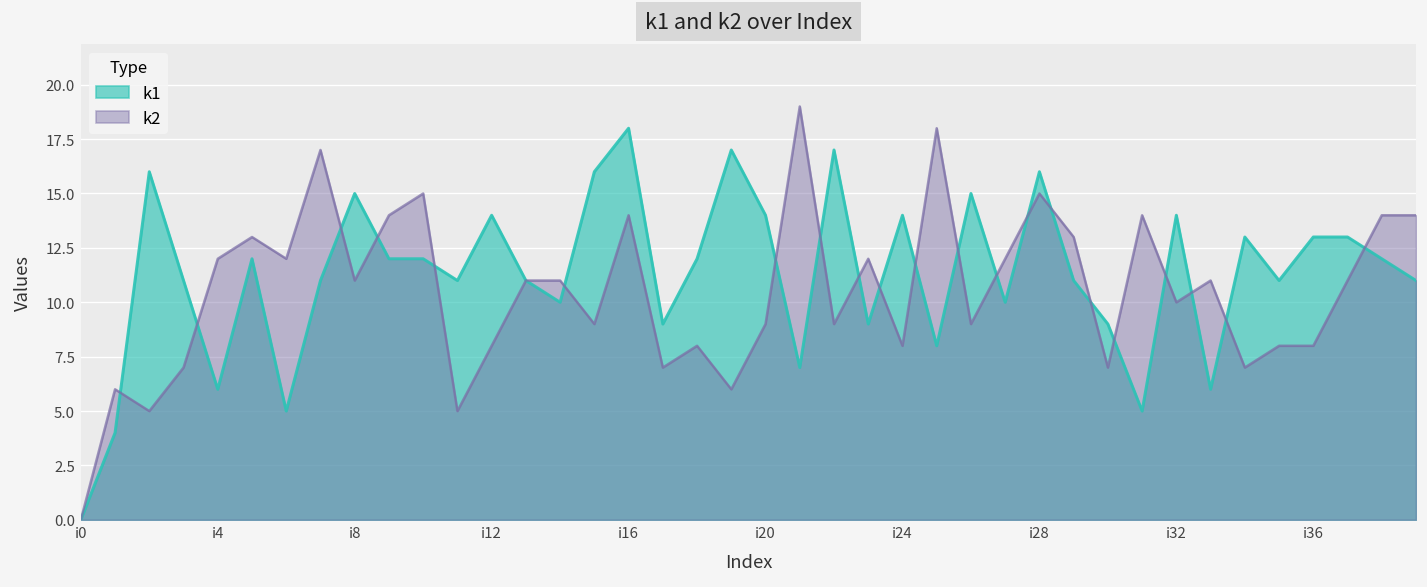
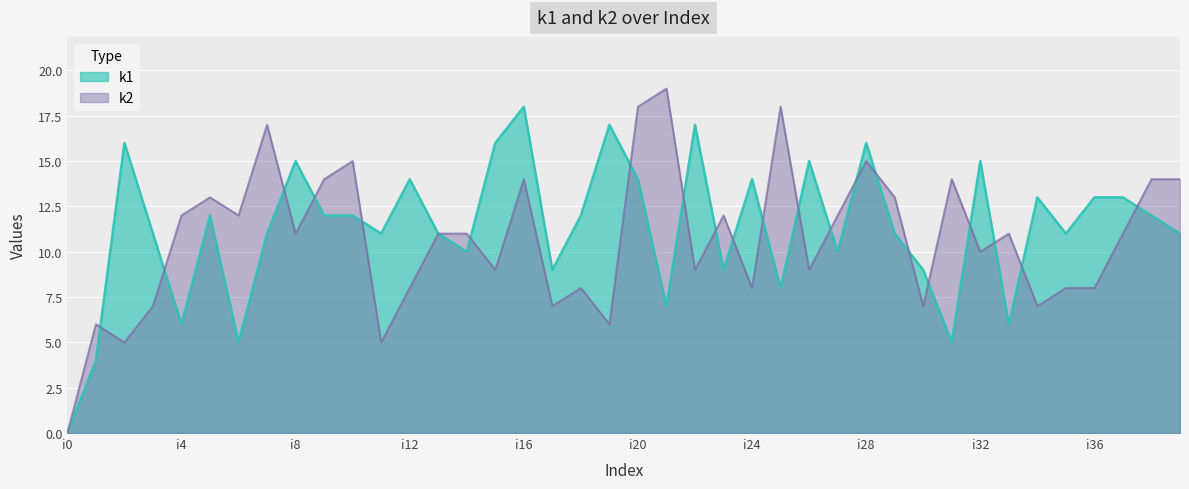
  {
    "k1": {
      "i4": 6,
      "i8": 15,
      "i12": 14,
      "i16": 18,
      "i20": 14,
      "i24": 14,
      "i28": 16,
-     "i32": 14,
+     "i32": 15,
      "i36": 13
    },
    "k2": {
      "i4": 12,
      "i8": 11,
      "i12": 8,
      "i16": 14,
-     "i20": 9,
+     "i20": 18,
      "i24": 8,
      "i28": 15,
      "i32": 10,
      "i36": 8
    }
  }
